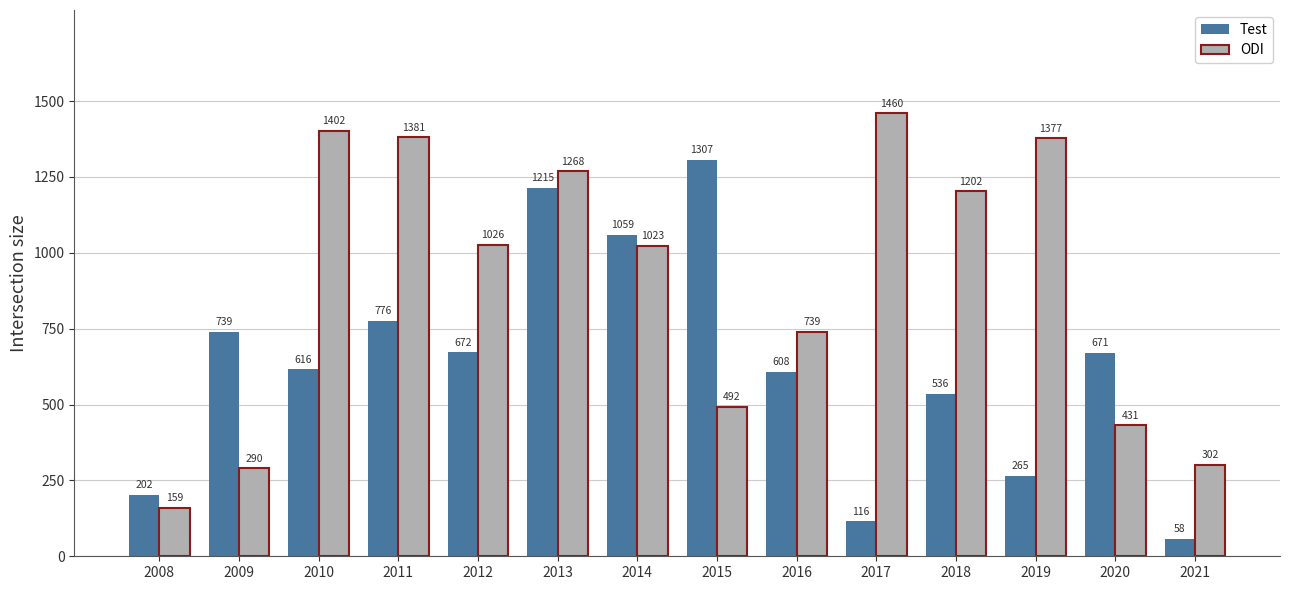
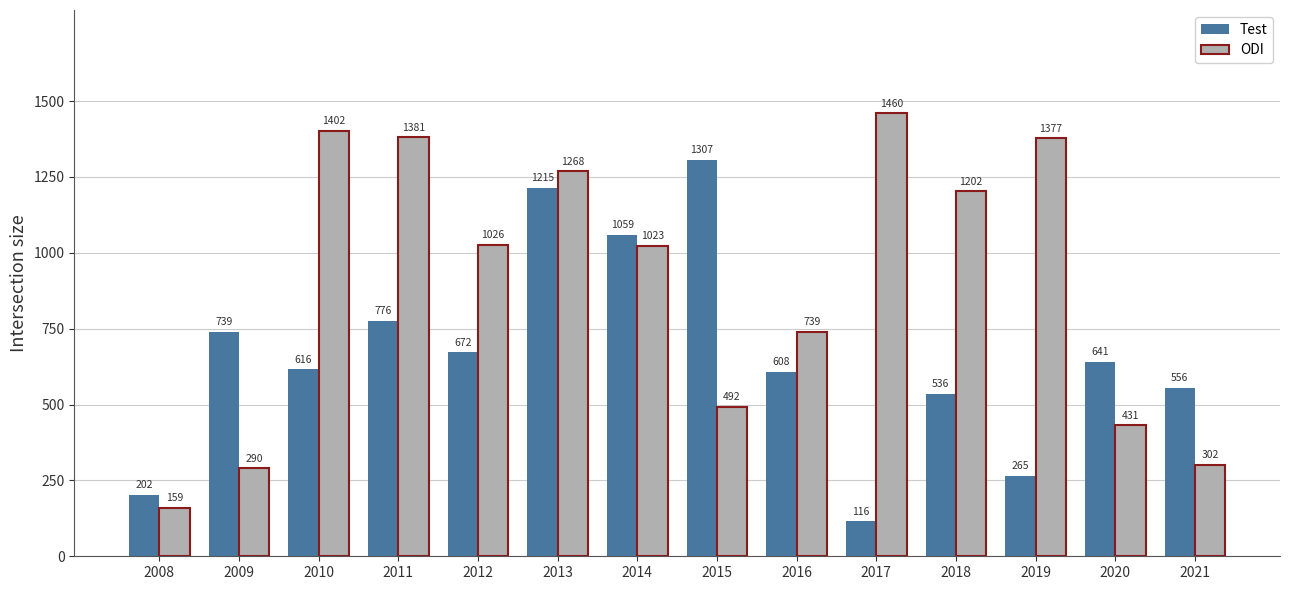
  {
    "Test": {
      "2008": 202,
      "2009": 739,
      "2010": 616,
      "2011": 776,
      "2012": 672,
      "2013": 1215,
      "2014": 1059,
      "2015": 1307,
      "2016": 608,
      "2017": 116,
      "2018": 536,
      "2019": 265,
-     "2020": 671,
-     "2021": 58
+     "2020": 641,
+     "2021": 556
    },
    "ODI": {
      "2008": 159,
      "2009": 290,
      "2010": 1402,
      "2011": 1381,
      "2012": 1026,
      "2013": 1268,
      "2014": 1023,
      "2015": 492,
      "2016": 739,
      "2017": 1460,
      "2018": 1202,
      "2019": 1377,
      "2020": 431,
      "2021": 302
    }
  }
